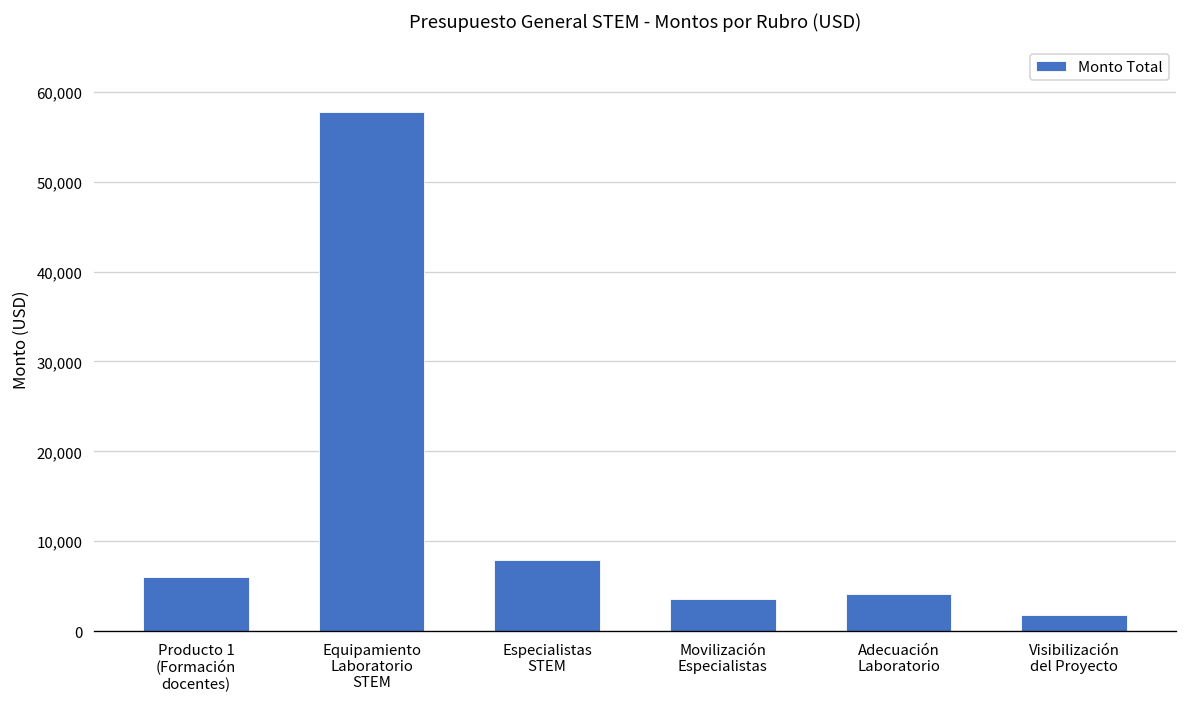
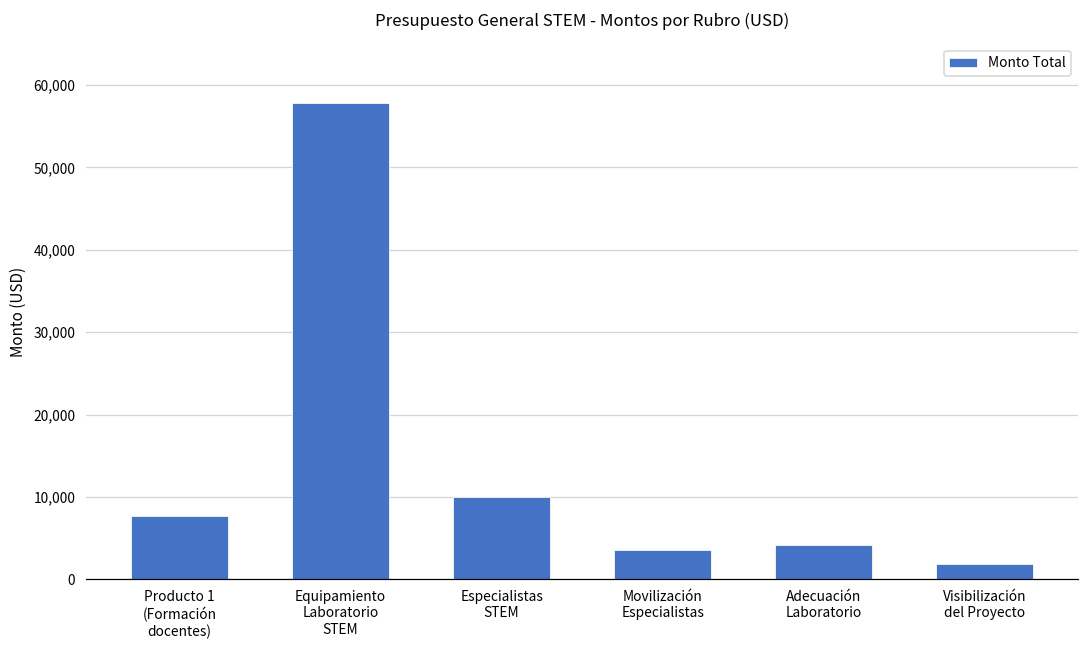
  {
-   "Producto 1 (Formación docentes)": "6,000",
+   "Producto 1 (Formación docentes)": "8,000",
    "Equipamiento Laboratorio STEM": "58,000",
-   "Especialistas STEM": "8,000",
+   "Especialistas STEM": "10,000",
    "Movilización Especialistas": "4,000",
    "Adecuación Laboratorio": "4,000",
    "Visibilización del Proyecto": "2,000"
  }
